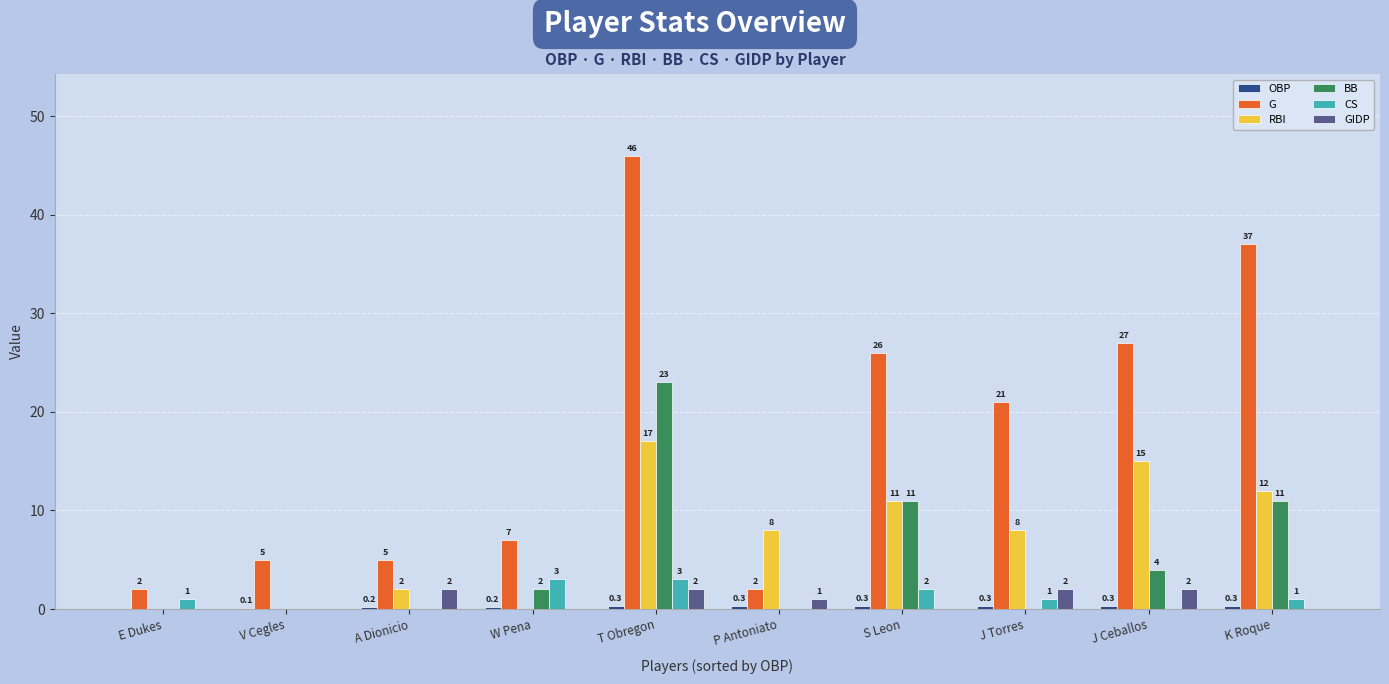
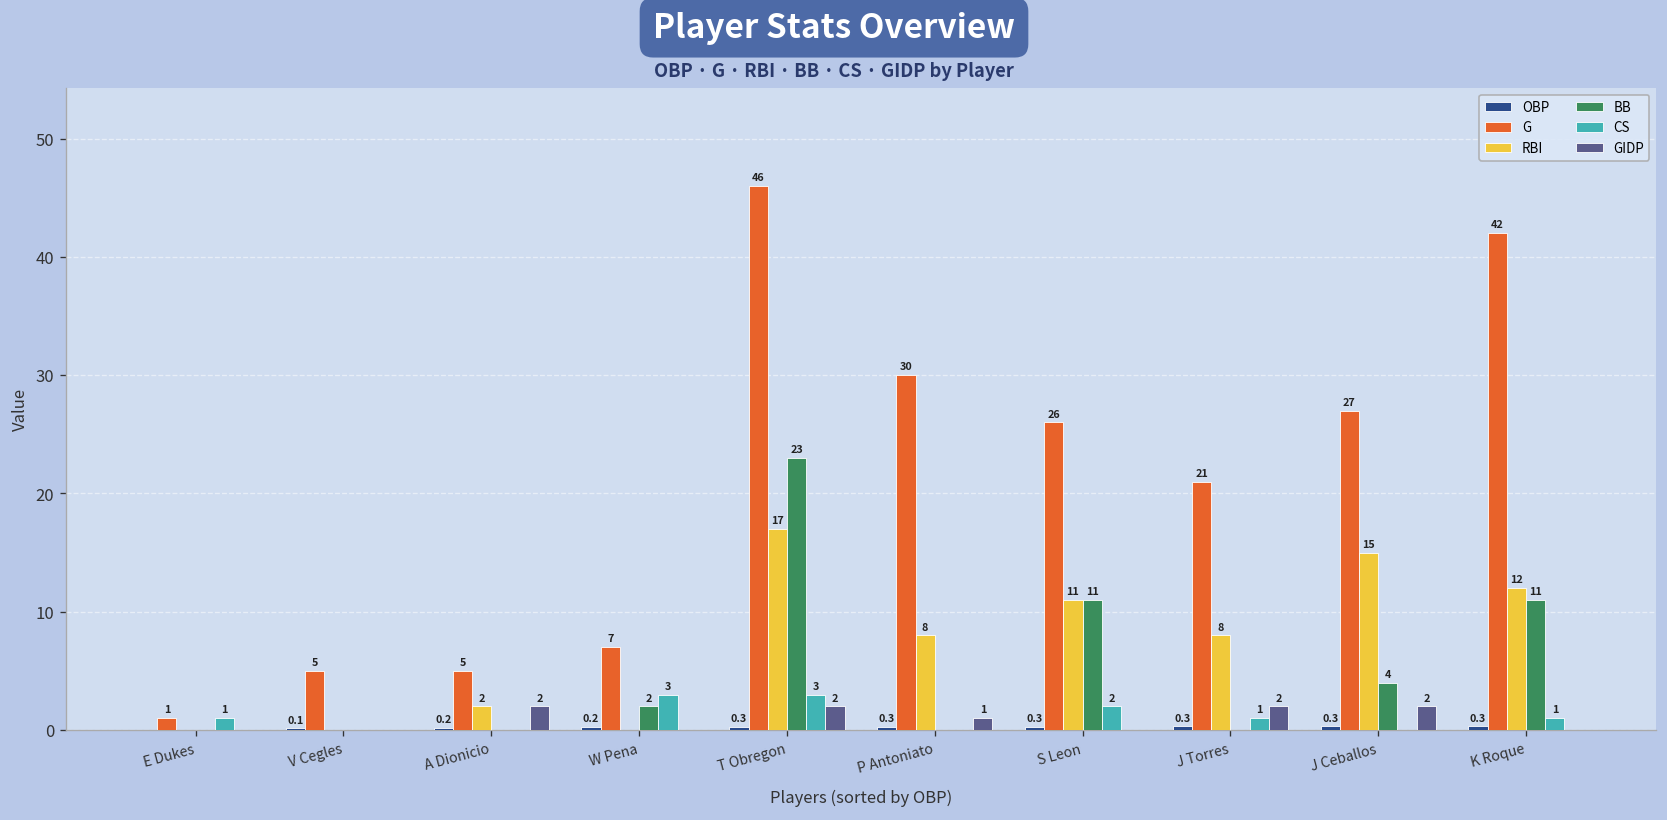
  {
    "G": {
-     "E Dukes": 2,
+     "E Dukes": 1,
      "V Cegles": 5,
      "A Dionicio": 5,
      "W Pena": 7,
      "T Obregon": 46,
-     "P Antoniato": 2,
+     "P Antoniato": 30,
      "S Leon": 26,
      "J Torres": 21,
      "J Ceballos": 27,
-     "K Roque": 37
+     "K Roque": 42
    },
    "RBI": {
      "A Dionicio": 2,
      "T Obregon": 17,
      "P Antoniato": 8,
      "S Leon": 11,
      "J Torres": 8,
      "J Ceballos": 15,
      "K Roque": 12
    },
    "BB": {
      "W Pena": 2,
      "T Obregon": 23,
      "S Leon": 11,
      "J Ceballos": 4,
      "K Roque": 11
    },
    "CS": {
      "E Dukes": 1,
      "W Pena": 3,
      "T Obregon": 3,
      "S Leon": 2,
      "J Torres": 1,
      "K Roque": 1
    }
  }
